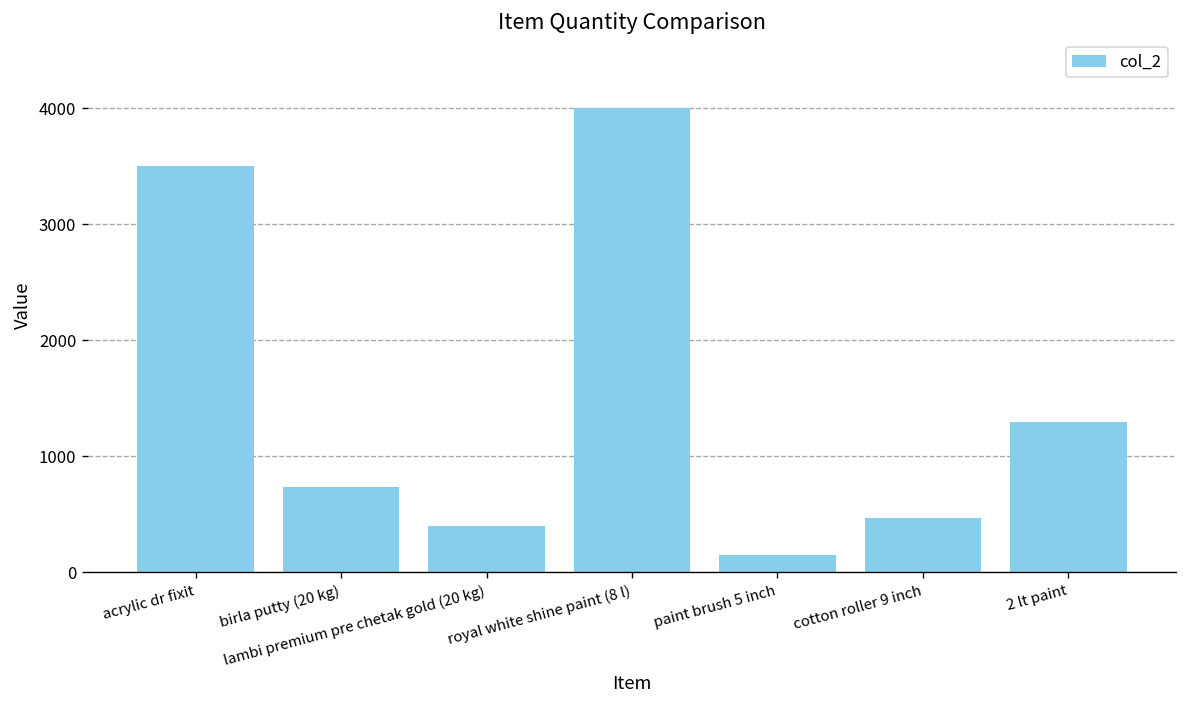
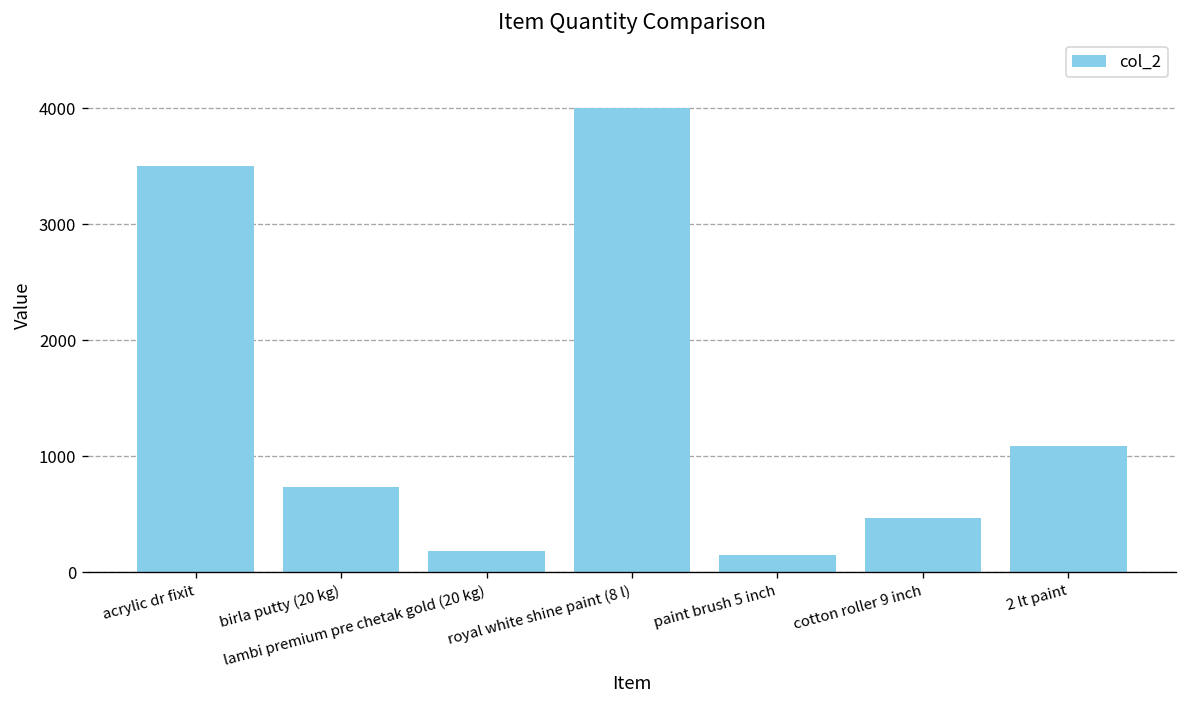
  {
    "acrylic dr fixit": 3500,
    "birla putty (20 kg)": 700,
-   "lambi premium pre chetak gold (20 kg)": 400,
+   "lambi premium pre chetak gold (20 kg)": 200,
    "royal white shine paint (8 l)": 4000,
    "paint brush 5 inch": 200,
    "cotton roller 9 inch": 500,
-   "2 lt paint": 1300
+   "2 lt paint": 1100
  }
